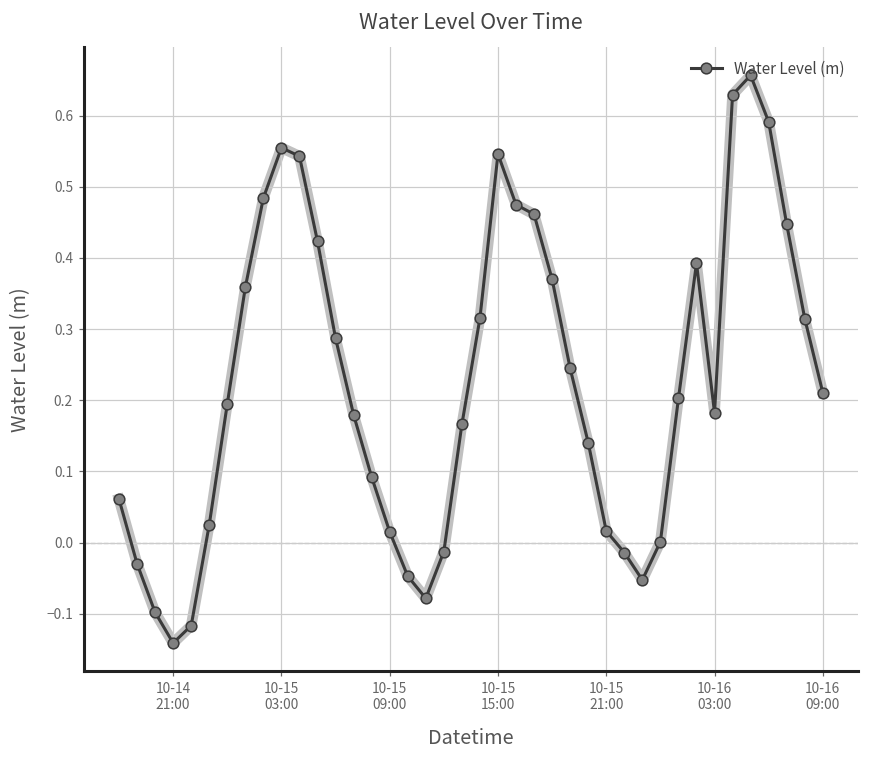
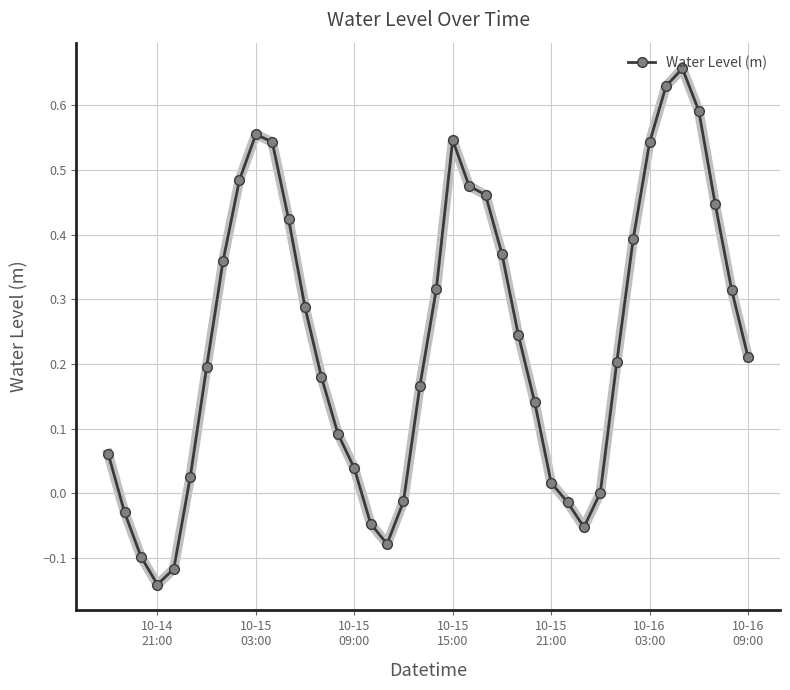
  {
    "10-14 21:00": -0.14,
    "10-15 03:00": 0.55,
-   "10-15 09:00": 0.02,
+   "10-15 09:00": 0.04,
    "10-15 15:00": 0.55,
    "10-15 21:00": 0.02,
-   "10-16 03:00": 0.18,
+   "10-16 03:00": 0.54,
    "10-16 09:00": 0.21
  }
